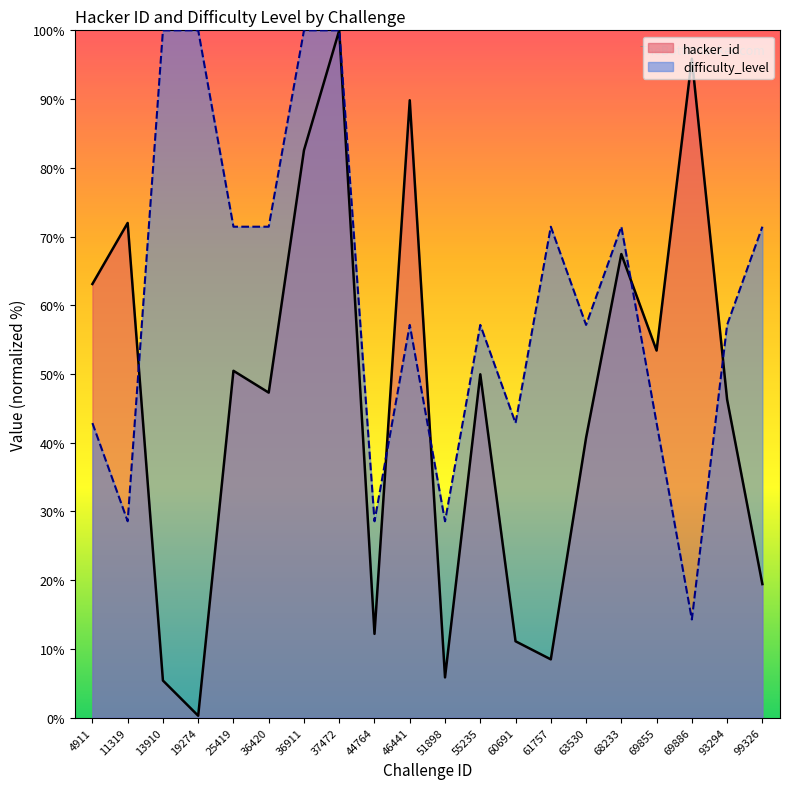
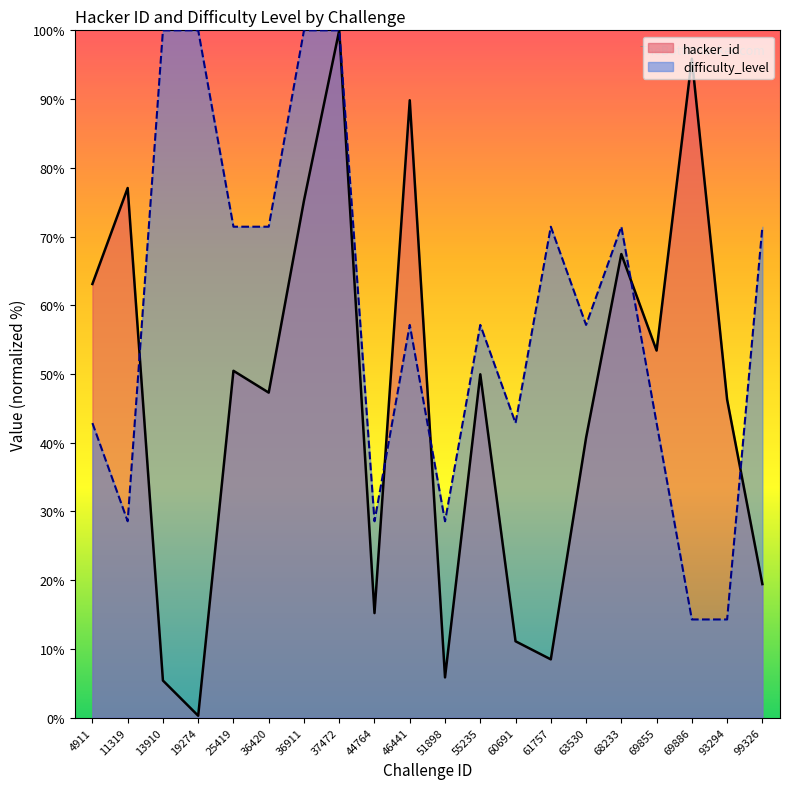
  {
    "hacker_id": {
      "4911": "63%",
-     "11319": "72%",
+     "11319": "77%",
      "13910": "5%",
      "19274": "0%",
      "25419": "50%",
      "36420": "47%",
-     "36911": "83%",
-     "44764": "12%",
+     "36911": "75%",
+     "44764": "15%",
      "46441": "90%",
      "51898": "6%",
      "55235": "50%",
      "60691": "11%",
      "61757": "8%",
      "63530": "41%",
      "68233": "67%",
      "69855": "53%",
      "93294": "46%",
      "99326": "19%"
    },
    "difficulty_level": {
      "4911": "43%",
      "11319": "29%",
      "13910": "100%",
      "19274": "100%",
      "25419": "71%",
      "36420": "71%",
      "36911": "100%",
      "44764": "29%",
      "46441": "57%",
      "51898": "29%",
      "55235": "57%",
      "60691": "43%",
      "61757": "71%",
      "63530": "57%",
      "68233": "71%",
      "69855": "43%",
      "69886": "14%",
-     "93294": "57%",
+     "93294": "14%",
      "99326": "71%"
    }
  }
